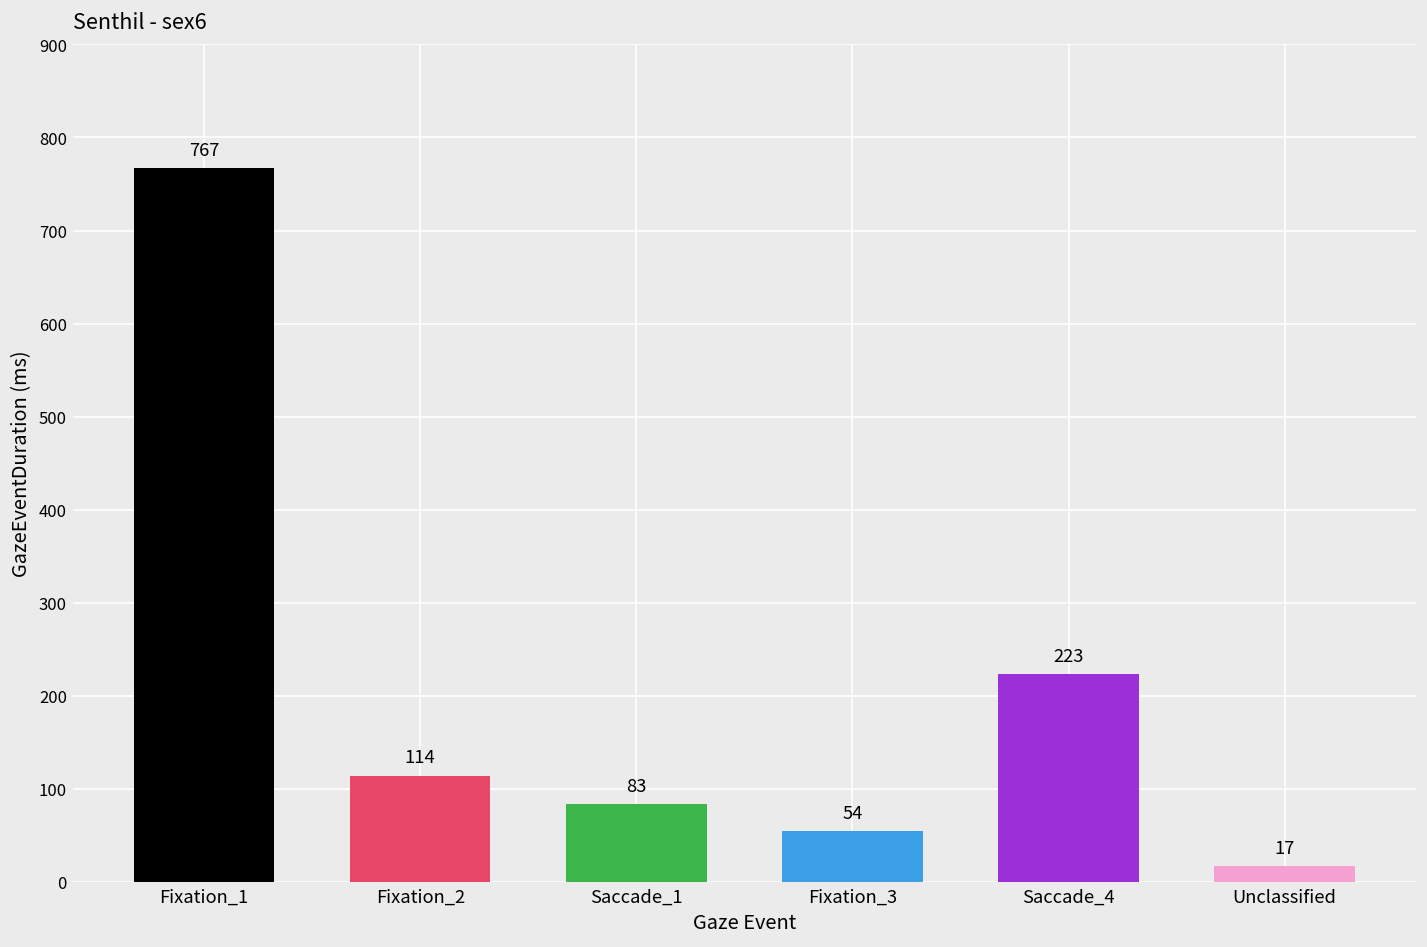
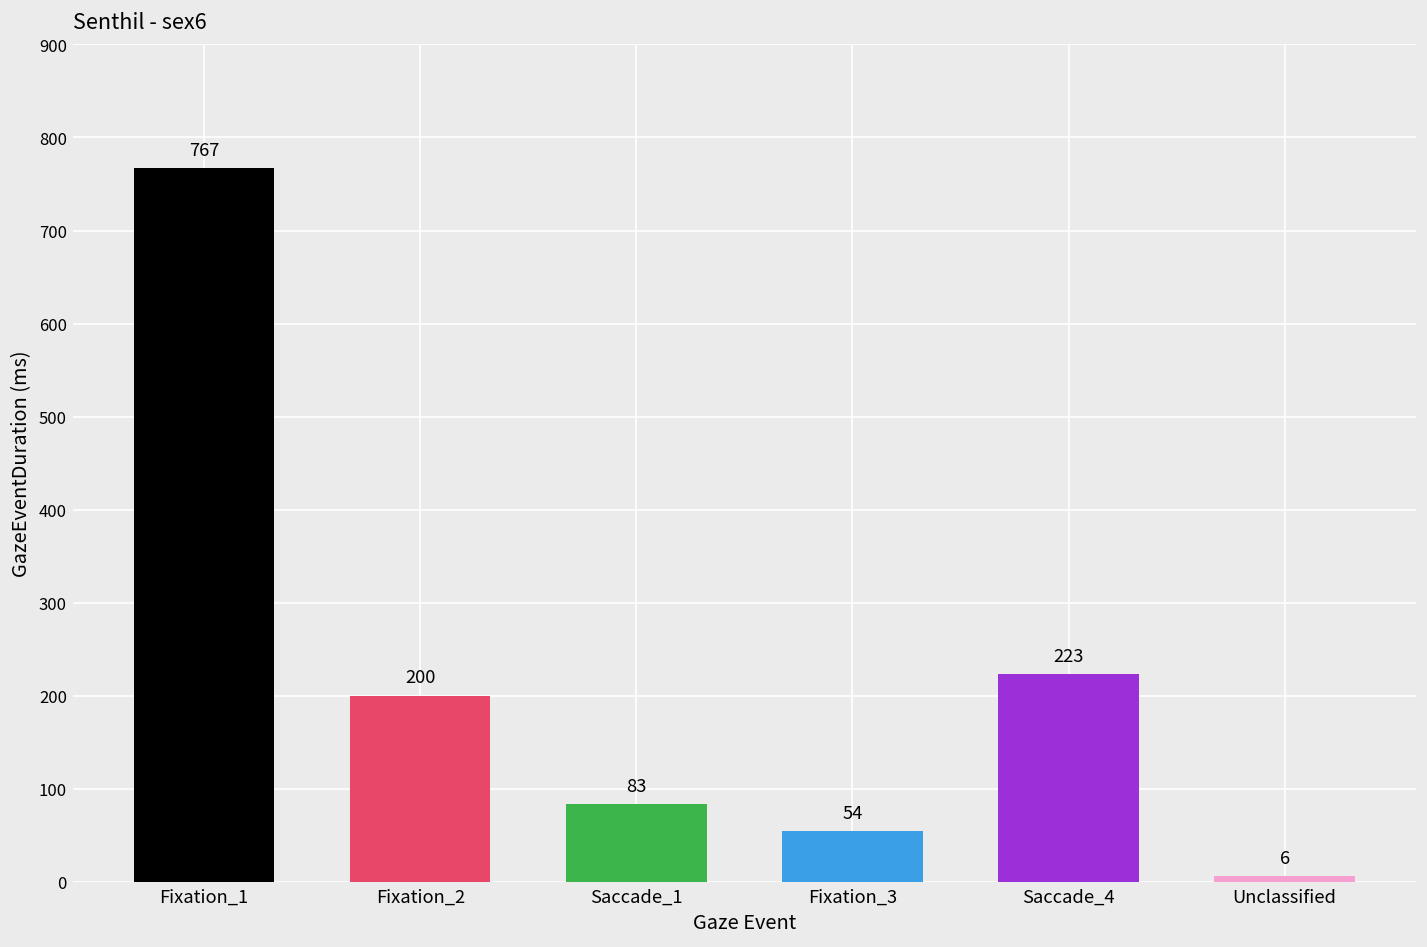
  {
    "Fixation_1": 767,
-   "Fixation_2": 114,
+   "Fixation_2": 200,
    "Saccade_1": 83,
    "Fixation_3": 54,
    "Saccade_4": 223,
-   "Unclassified": 17
+   "Unclassified": 6
  }
